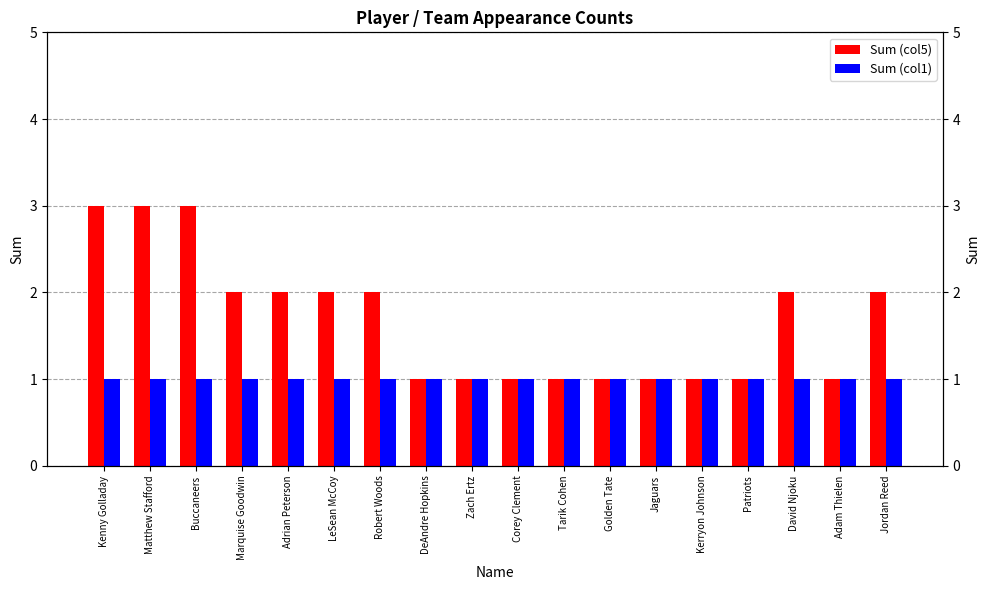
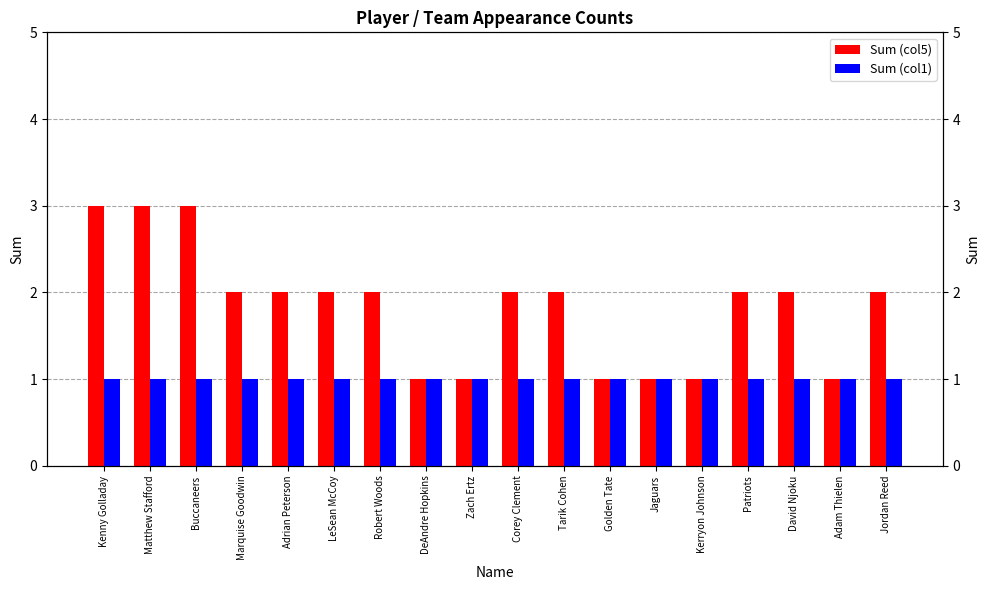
  {
    "Sum (col5)": {
      "Kenny Golladay": 3,
      "Matthew Stafford": 3,
      "Buccaneers": 3,
      "Marquise Goodwin": 2,
      "Adrian Peterson": 2,
      "LeSean McCoy": 2,
      "Robert Woods": 2,
      "DeAndre Hopkins": 1,
      "Zach Ertz": 1,
-     "Corey Clement": 1,
-     "Tarik Cohen": 1,
+     "Corey Clement": 2,
+     "Tarik Cohen": 2,
      "Golden Tate": 1,
      "Jaguars": 1,
      "Kerryon Johnson": 1,
-     "Patriots": 1,
+     "Patriots": 2,
      "David Njoku": 2,
      "Adam Thielen": 1,
      "Jordan Reed": 2
    },
    "Sum (col1)": {
      "Kenny Golladay": 1,
      "Matthew Stafford": 1,
      "Buccaneers": 1,
      "Marquise Goodwin": 1,
      "Adrian Peterson": 1,
      "LeSean McCoy": 1,
      "Robert Woods": 1,
      "DeAndre Hopkins": 1,
      "Zach Ertz": 1,
      "Corey Clement": 1,
      "Tarik Cohen": 1,
      "Golden Tate": 1,
      "Jaguars": 1,
      "Kerryon Johnson": 1,
      "Patriots": 1,
      "David Njoku": 1,
      "Adam Thielen": 1,
      "Jordan Reed": 1
    }
  }
